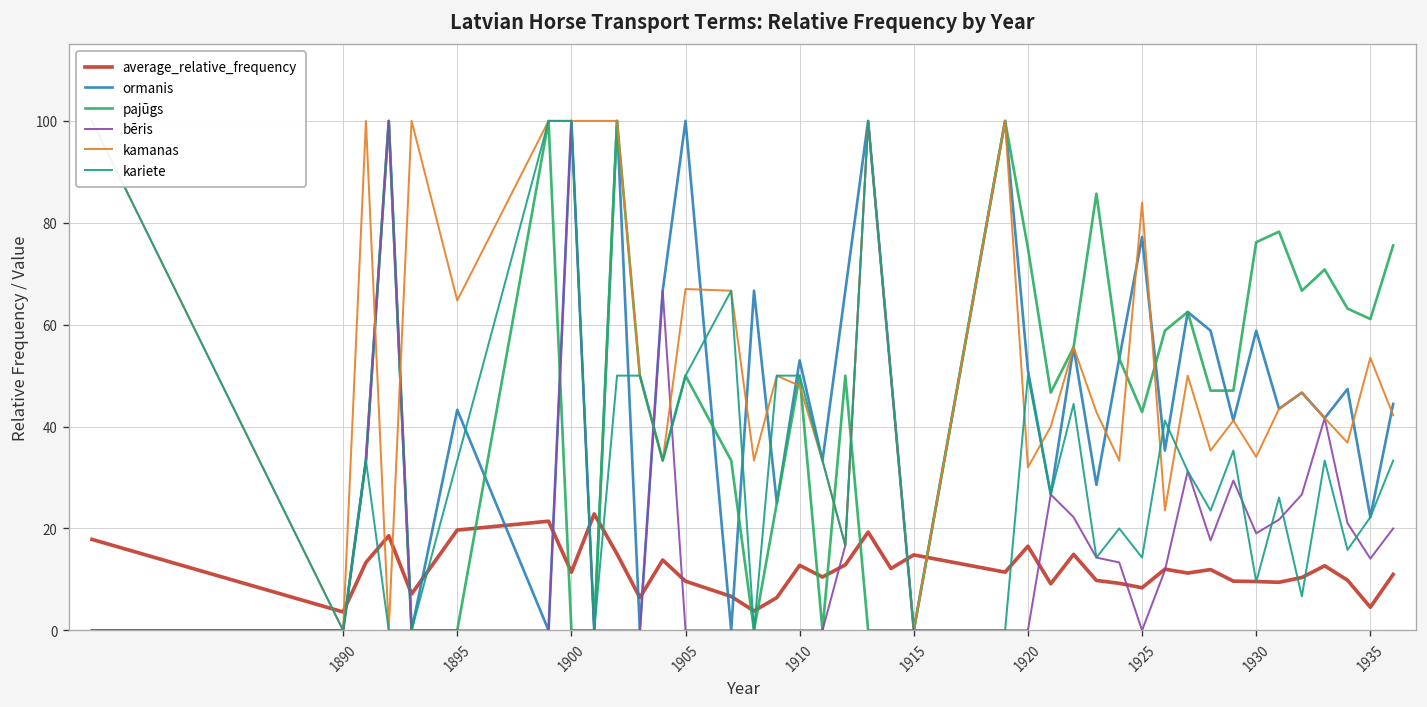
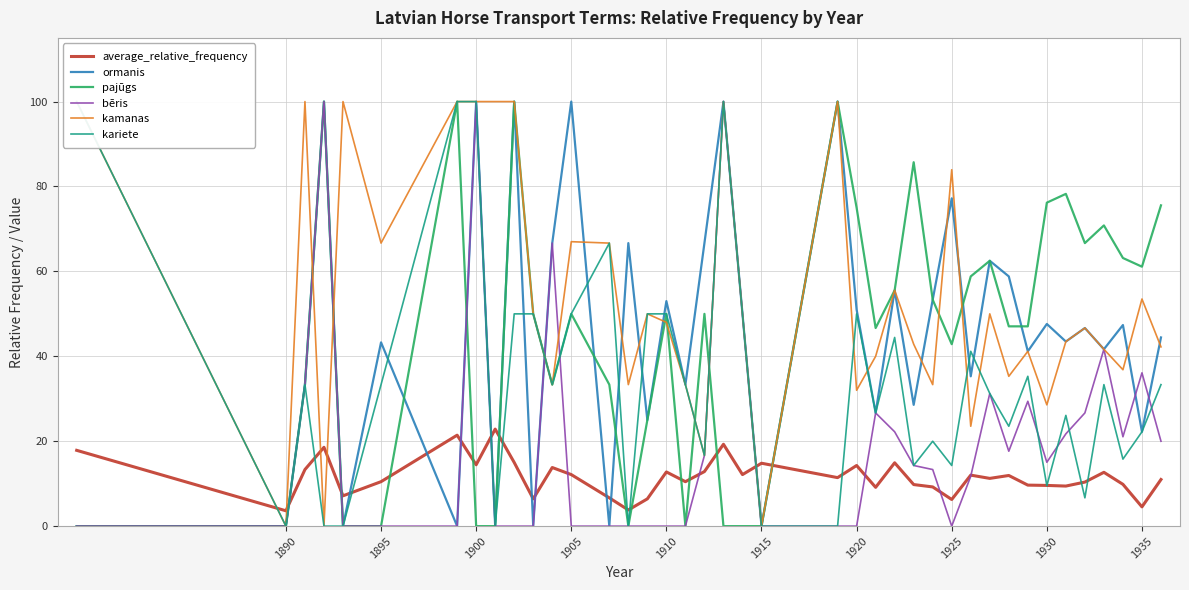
  {
    "average_relative_frequency": {
      "1890": 4,
-     "1895": 20,
-     "1900": 11,
-     "1905": 10,
+     "1895": 10,
+     "1900": 14,
+     "1905": 12,
      "1910": 13,
      "1915": 15,
-     "1920": 17,
-     "1925": 8,
+     "1920": 14,
+     "1925": 6,
      "1935": 5
    },
    "ormanis": {
      "1895": 43,
      "1905": 100,
      "1910": 53,
      "1920": 51,
      "1925": 77,
-     "1930": 59
+     "1930": 48
    },
    "bēris": {
      "1905": 0,
      "1910": 0,
      "1920": 0,
      "1925": 0,
-     "1930": 19,
-     "1935": 14
+     "1930": 15,
+     "1935": 36
    },
    "kamanas": {
-     "1895": 65,
+     "1895": 67,
      "1905": 67,
      "1910": 48,
      "1920": 32,
      "1925": 84,
-     "1930": 34,
+     "1930": 29,
      "1935": 54
    }
  }
